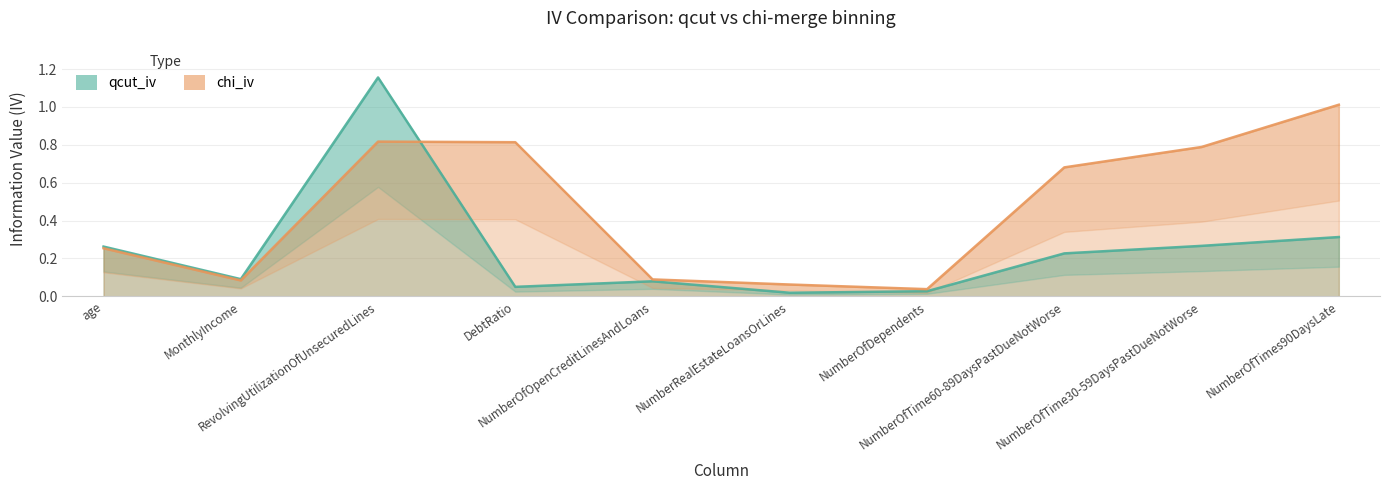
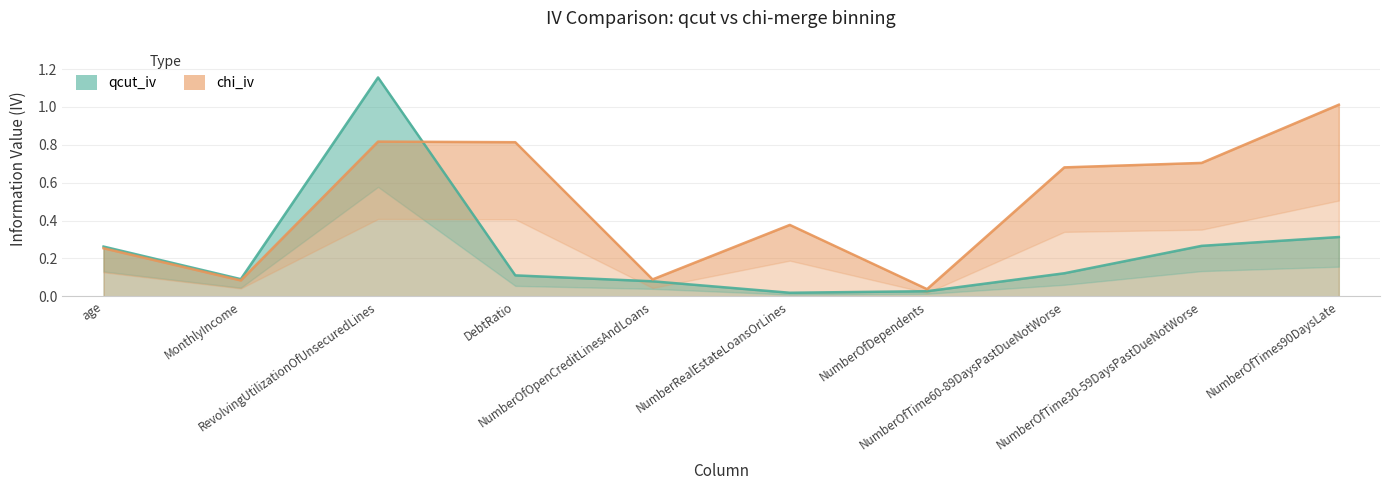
  {
    "qcut_iv": {
      "RevolvingUtilizationOfUnsecuredLines": 1.16,
-     "DebtRatio": 0.05,
+     "DebtRatio": 0.11,
      "NumberRealEstateLoansOrLines": 0.02,
-     "NumberOfTime60-89DaysPastDueNotWorse": 0.23,
+     "NumberOfTime60-89DaysPastDueNotWorse": 0.12,
      "NumberOfTime30-59DaysPastDueNotWorse": 0.27,
      "NumberOfTimes90DaysLate": 0.31
    },
    "chi_iv": {
      "RevolvingUtilizationOfUnsecuredLines": 0.82,
      "DebtRatio": 0.81,
-     "NumberRealEstateLoansOrLines": 0.06,
+     "NumberRealEstateLoansOrLines": 0.38,
      "NumberOfTime60-89DaysPastDueNotWorse": 0.68,
-     "NumberOfTime30-59DaysPastDueNotWorse": 0.79,
+     "NumberOfTime30-59DaysPastDueNotWorse": 0.70,
      "NumberOfTimes90DaysLate": 1.01
    }
  }
